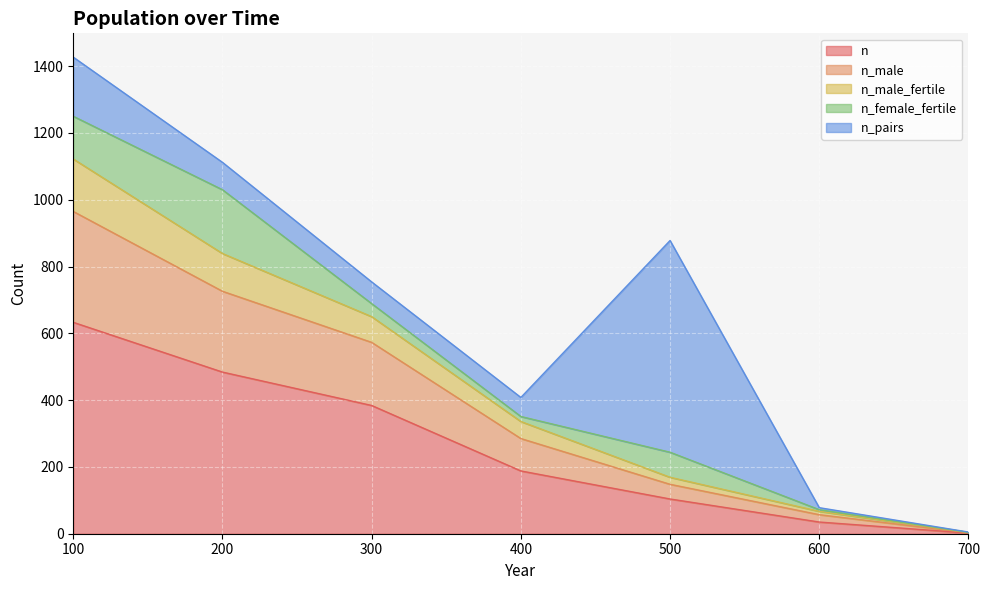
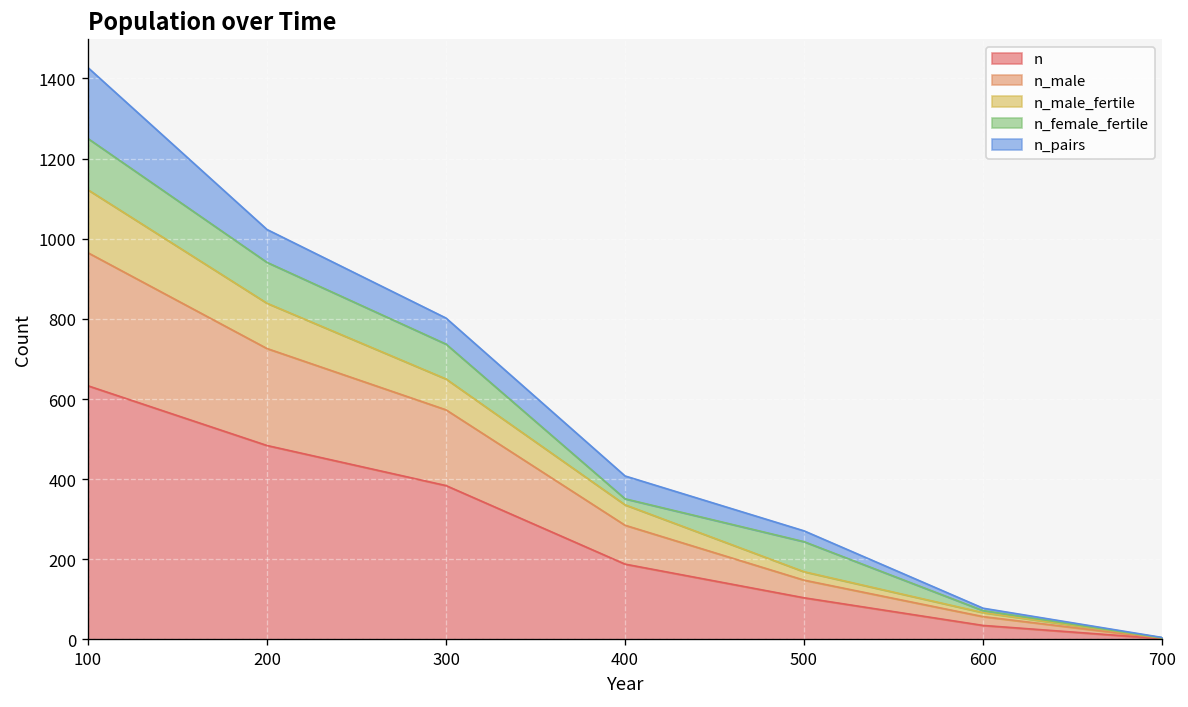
  {
    "n_female_fertile": {
      "100": 130,
-     "200": 190,
-     "300": 40,
+     "200": 100,
+     "300": 90,
      "400": 20,
      "500": 80
    },
    "n_pairs": {
      "100": 180,
      "200": 80,
      "300": 70,
      "400": 60,
-     "500": 630
+     "500": 30
    }
  }
